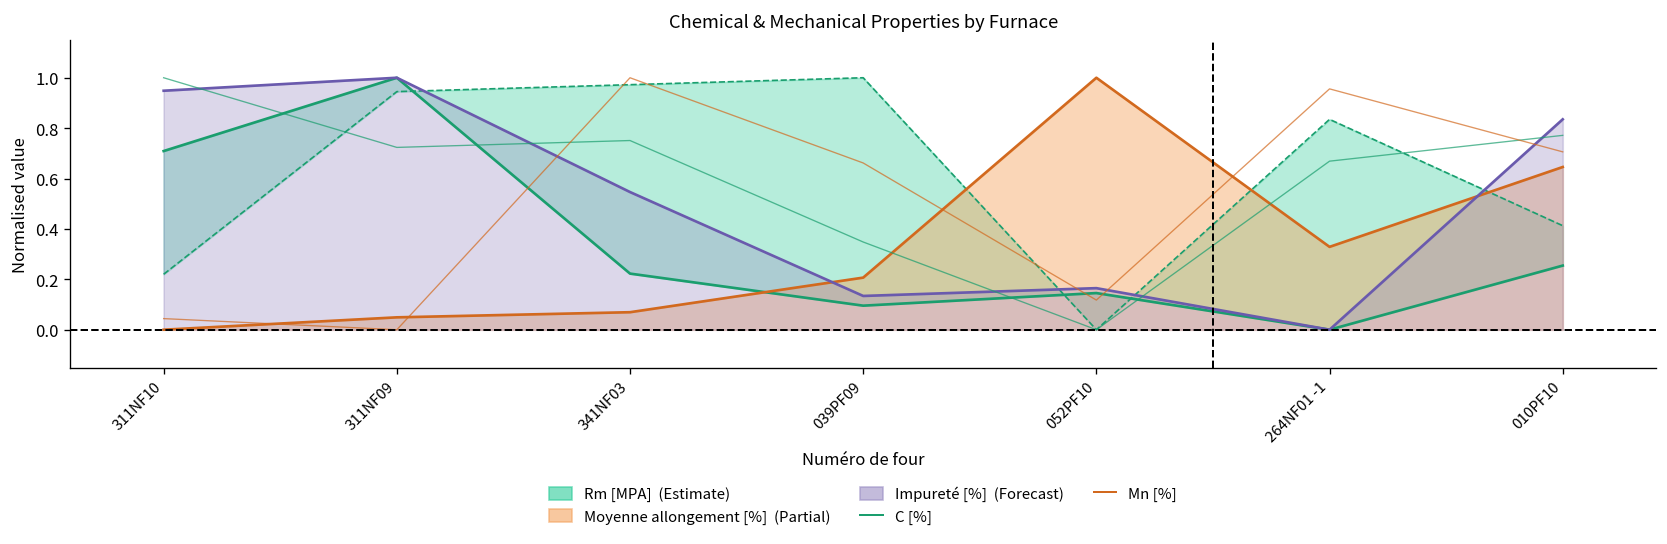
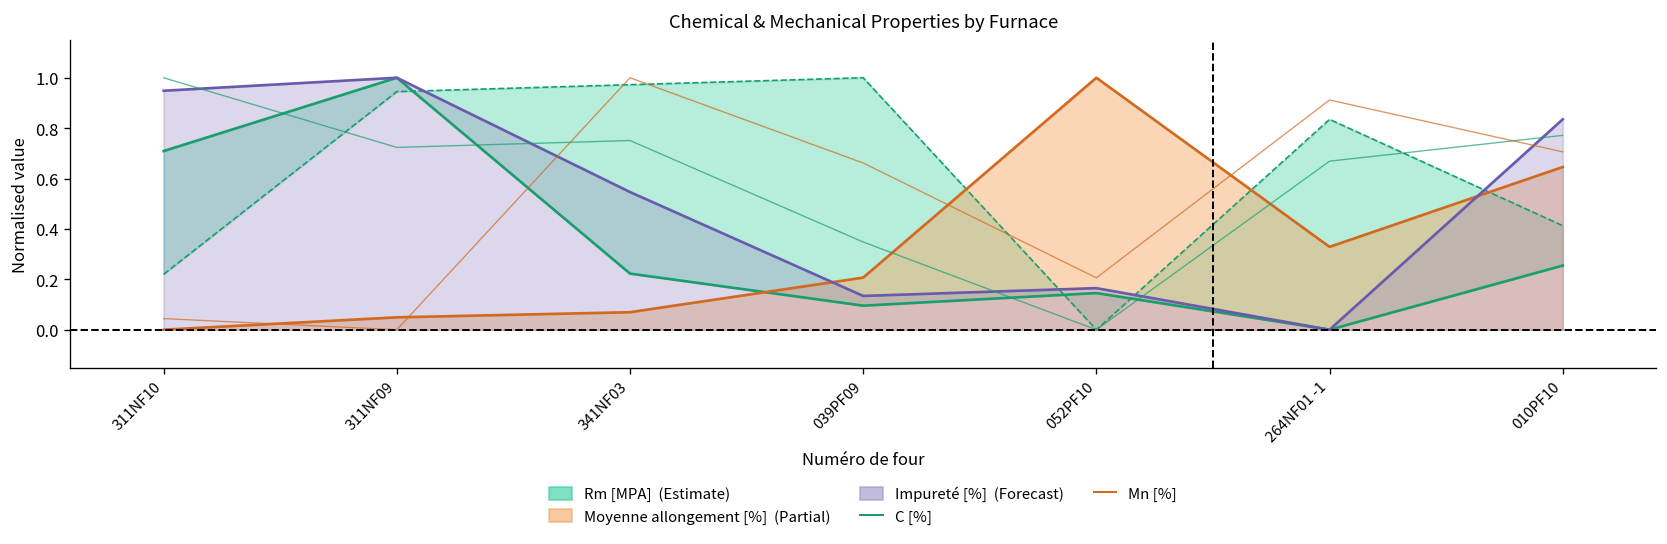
  {
    "Mn [%]": {
      "311NF10": 0.04,
      "311NF09": 0.00,
      "341NF03": 1.00,
      "039PF09": 0.66,
-     "052PF10": 0.12,
-     "264NF01 -1": 0.96,
+     "052PF10": 0.21,
+     "264NF01 -1": 0.91,
      "010PF10": 0.71
    }
  }
